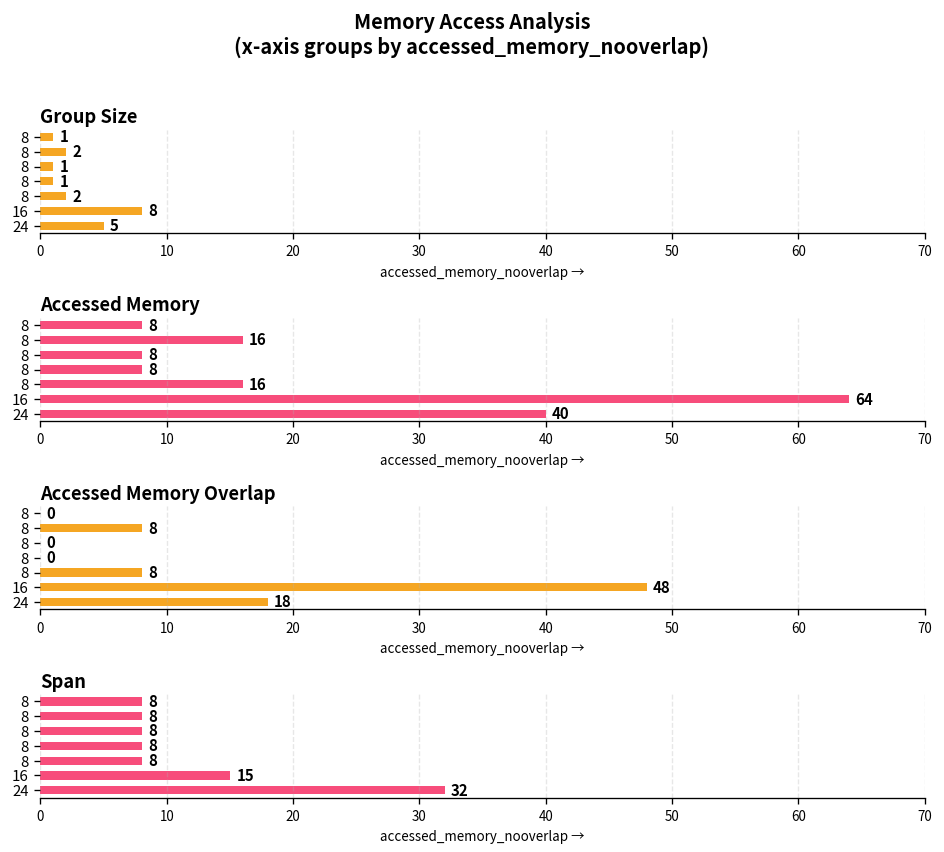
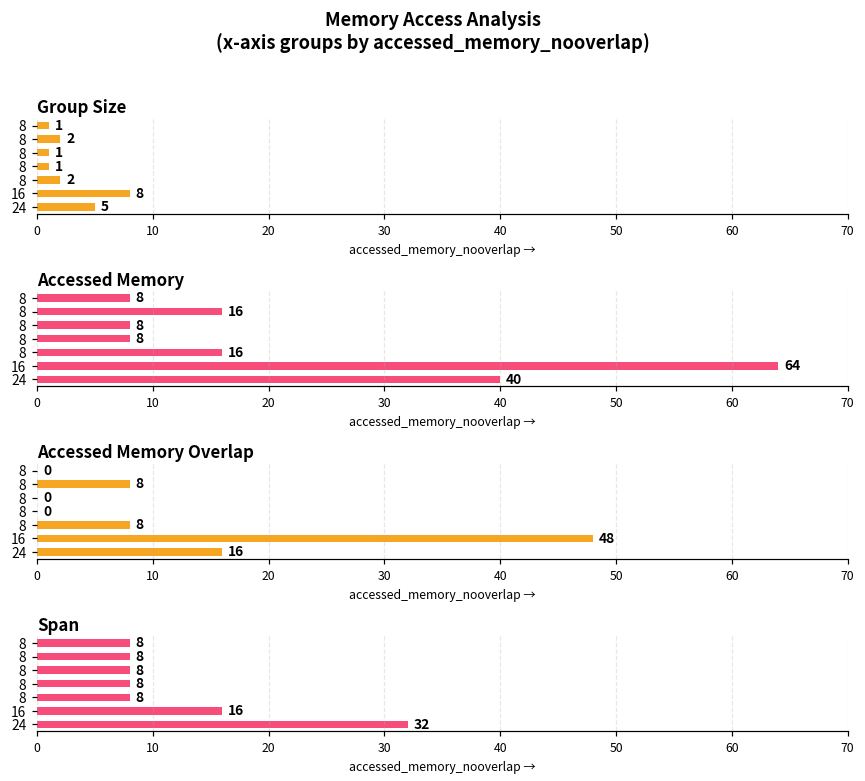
  {
    "Group Size": {
      "16": 8,
      "24": 5
    },
    "Accessed Memory": {
      "16": 64,
      "24": 40
    },
    "Accessed Memory Overlap": {
      "16": 48,
-     "24": 18
+     "24": 16
    },
    "Span": {
-     "16": 15,
+     "16": 16,
      "24": 32
    }
  }
